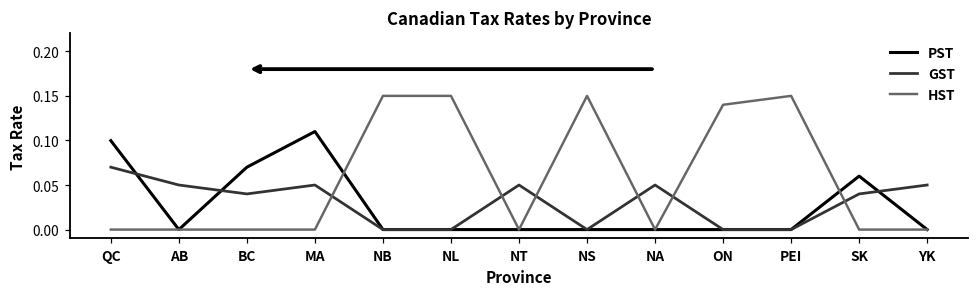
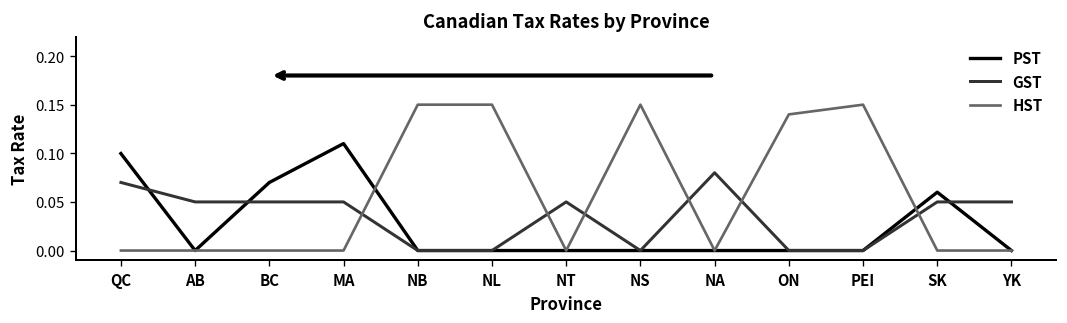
  {
    "PST": {
      "QC": 0.10,
      "BC": 0.07,
      "MA": 0.11,
      "SK": 0.06
    },
    "GST": {
      "QC": 0.07,
      "AB": 0.05,
-     "BC": 0.04,
+     "BC": 0.05,
      "MA": 0.05,
      "NT": 0.05,
-     "NA": 0.05,
-     "SK": 0.04,
+     "NA": 0.08,
+     "SK": 0.05,
      "YK": 0.05
    },
    "HST": {
      "QC": 0.00,
      "BC": 0.00,
      "MA": 0.00,
      "NB": 0.15,
      "NL": 0.15,
      "NS": 0.15,
      "ON": 0.14,
      "PEI": 0.15,
      "SK": 0.00
    }
  }
